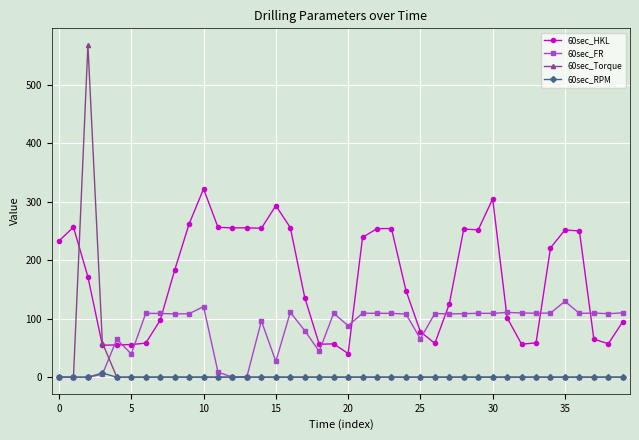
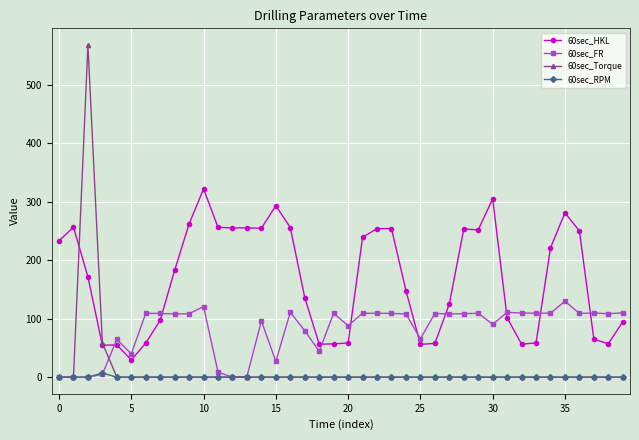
  {
    "60sec_HKL": {
      "0": 230,
-     "5": 60,
+     "5": 30,
      "10": 320,
      "15": 290,
-     "20": 40,
-     "25": 80,
+     "20": 60,
+     "25": 60,
      "30": 310,
-     "35": 250
+     "35": 280
    },
    "60sec_FR": {
      "5": 40,
      "10": 120,
      "15": 30,
      "20": 90,
      "25": 70,
-     "30": 110,
+     "30": 90,
      "35": 130
    }
  }
